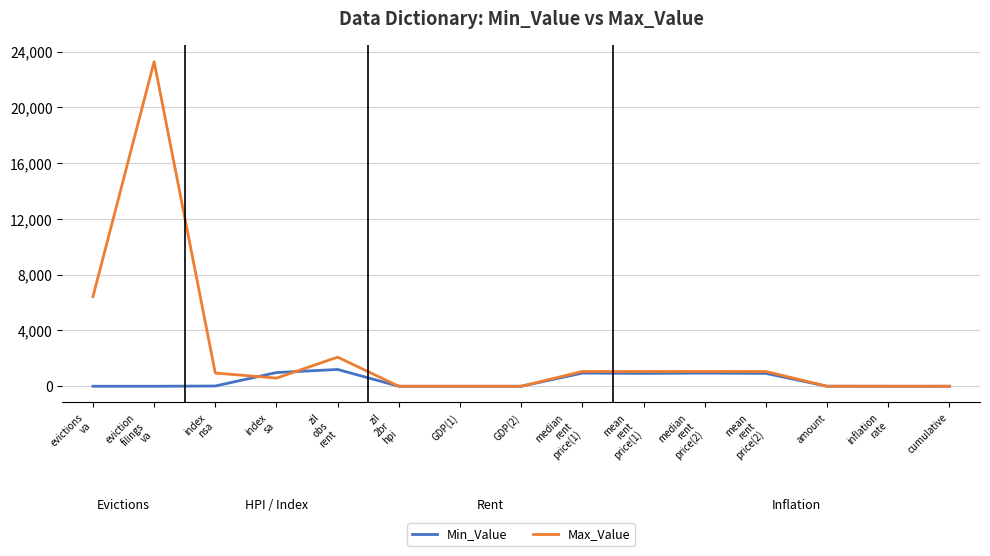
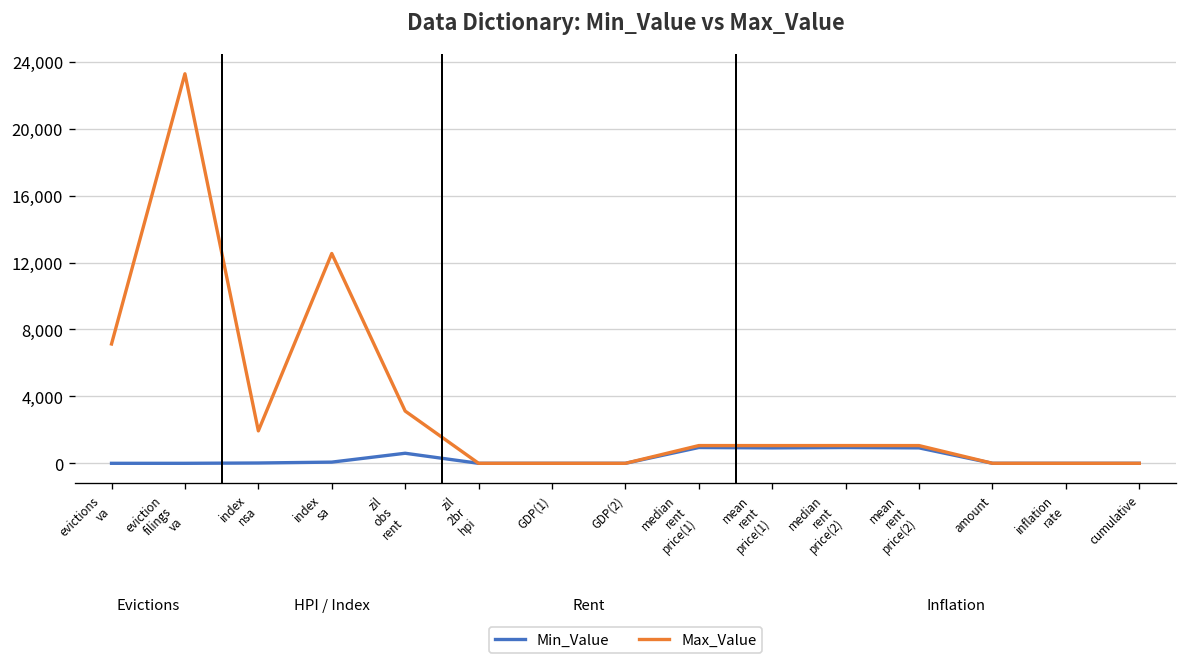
  {
    "Min_Value": {
      "evictions va": "0",
      "eviction filings va": "0",
      "index nsa": "0",
-     "index sa": "1,000",
-     "zil obs rent": "1,200"
+     "index sa": "100",
+     "zil obs rent": "600"
    },
    "Max_Value": {
-     "evictions va": "6,400",
+     "evictions va": "7,100",
      "eviction filings va": "23,300",
-     "index nsa": "900",
-     "index sa": "600",
-     "zil obs rent": "2,100"
+     "index nsa": "1,900",
+     "index sa": "12,500",
+     "zil obs rent": "3,100"
    }
  }
